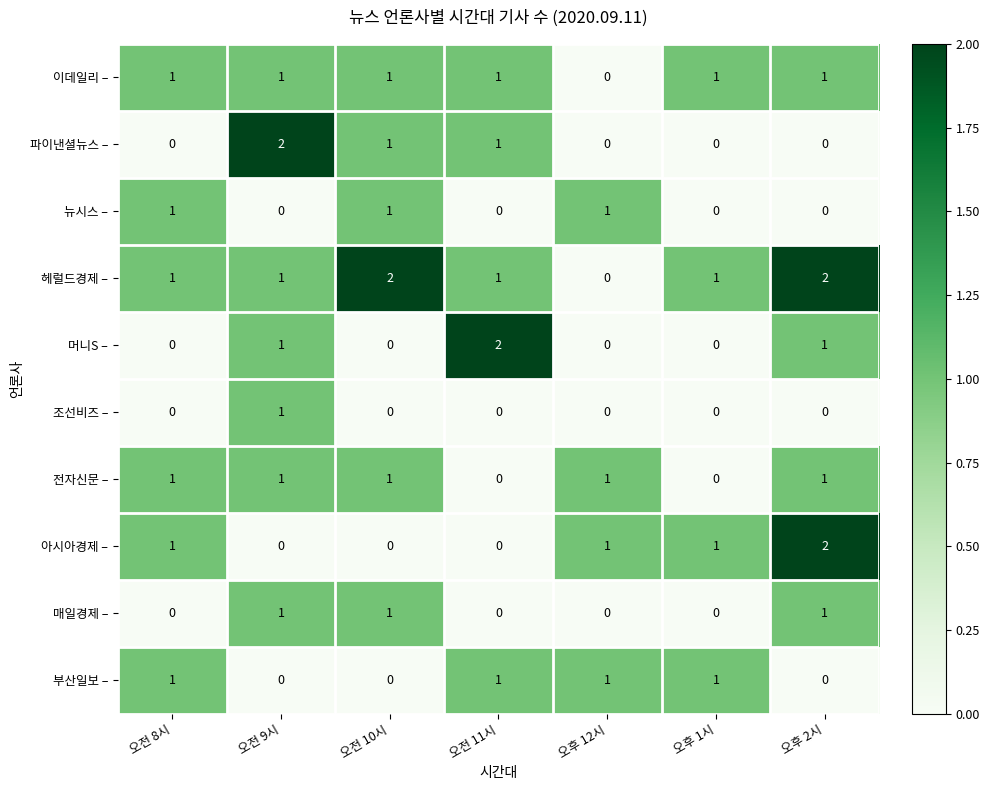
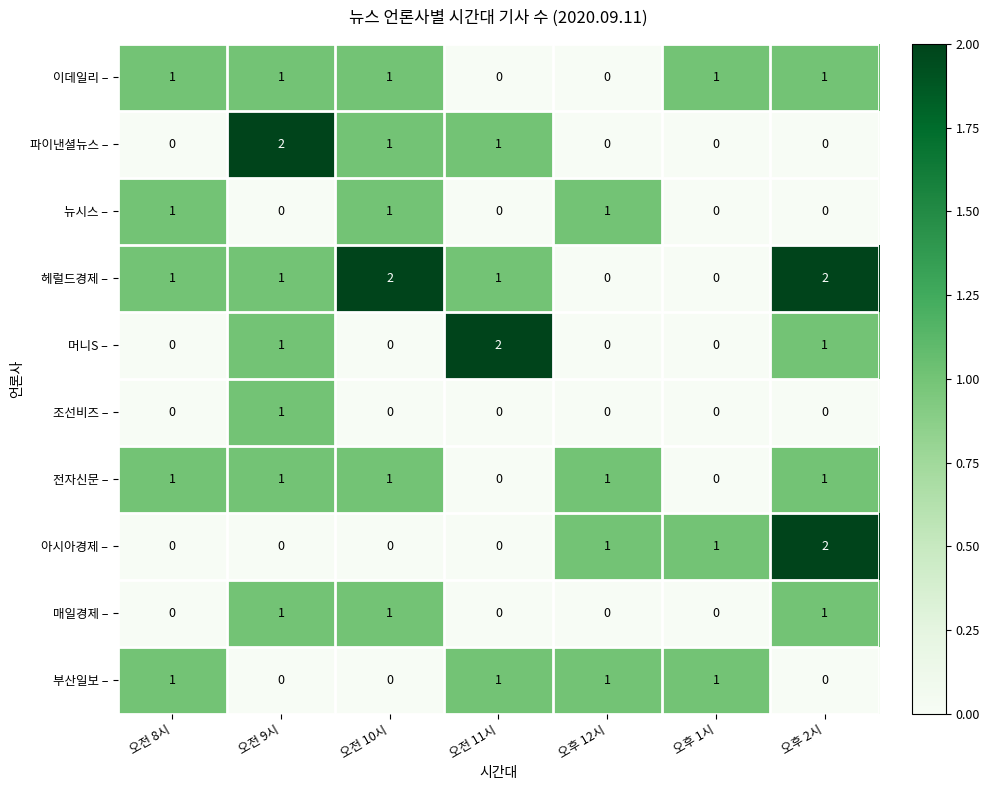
  {
    "이데일리 –": {
      "오전 8시": 1,
      "오전 9시": 1,
      "오전 10시": 1,
-     "오전 11시": 1,
+     "오전 11시": 0,
      "오후 12시": 0,
      "오후 1시": 1,
      "오후 2시": 1
    },
    "파이낸셜뉴스 –": {
      "오전 8시": 0,
      "오전 9시": 2,
      "오전 10시": 1,
      "오전 11시": 1,
      "오후 12시": 0,
      "오후 1시": 0,
      "오후 2시": 0
    },
    "뉴시스 –": {
      "오전 8시": 1,
      "오전 9시": 0,
      "오전 10시": 1,
      "오전 11시": 0,
      "오후 12시": 1,
      "오후 1시": 0,
      "오후 2시": 0
    },
    "헤럴드경제 –": {
      "오전 8시": 1,
      "오전 9시": 1,
      "오전 10시": 2,
      "오전 11시": 1,
      "오후 12시": 0,
-     "오후 1시": 1,
+     "오후 1시": 0,
      "오후 2시": 2
    },
    "머니S –": {
      "오전 8시": 0,
      "오전 9시": 1,
      "오전 10시": 0,
      "오전 11시": 2,
      "오후 12시": 0,
      "오후 1시": 0,
      "오후 2시": 1
    },
    "조선비즈 –": {
      "오전 8시": 0,
      "오전 9시": 1,
      "오전 10시": 0,
      "오전 11시": 0,
      "오후 12시": 0,
      "오후 1시": 0,
      "오후 2시": 0
    },
    "전자신문 –": {
      "오전 8시": 1,
      "오전 9시": 1,
      "오전 10시": 1,
      "오전 11시": 0,
      "오후 12시": 1,
      "오후 1시": 0,
      "오후 2시": 1
    },
    "아시아경제 –": {
-     "오전 8시": 1,
+     "오전 8시": 0,
      "오전 9시": 0,
      "오전 10시": 0,
      "오전 11시": 0,
      "오후 12시": 1,
      "오후 1시": 1,
      "오후 2시": 2
    },
    "매일경제 –": {
      "오전 8시": 0,
      "오전 9시": 1,
      "오전 10시": 1,
      "오전 11시": 0,
      "오후 12시": 0,
      "오후 1시": 0,
      "오후 2시": 1
    },
    "부산일보 –": {
      "오전 8시": 1,
      "오전 9시": 0,
      "오전 10시": 0,
      "오전 11시": 1,
      "오후 12시": 1,
      "오후 1시": 1,
      "오후 2시": 0
    }
  }
